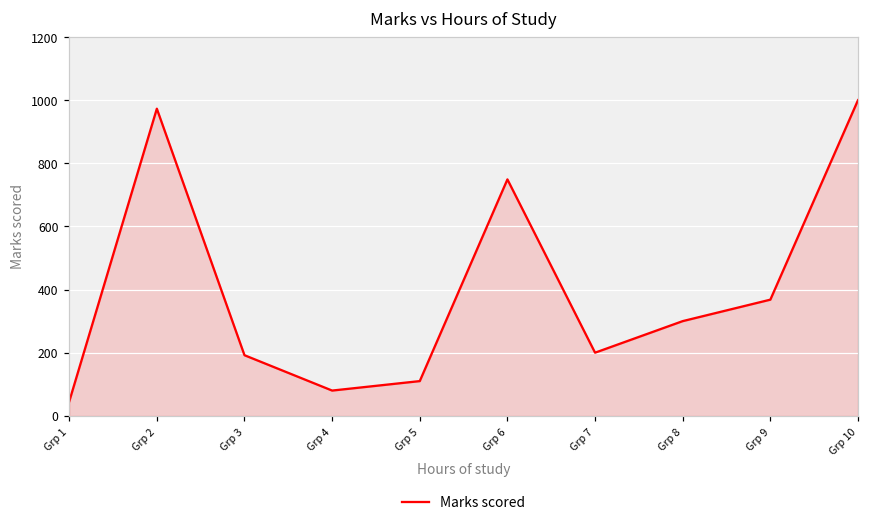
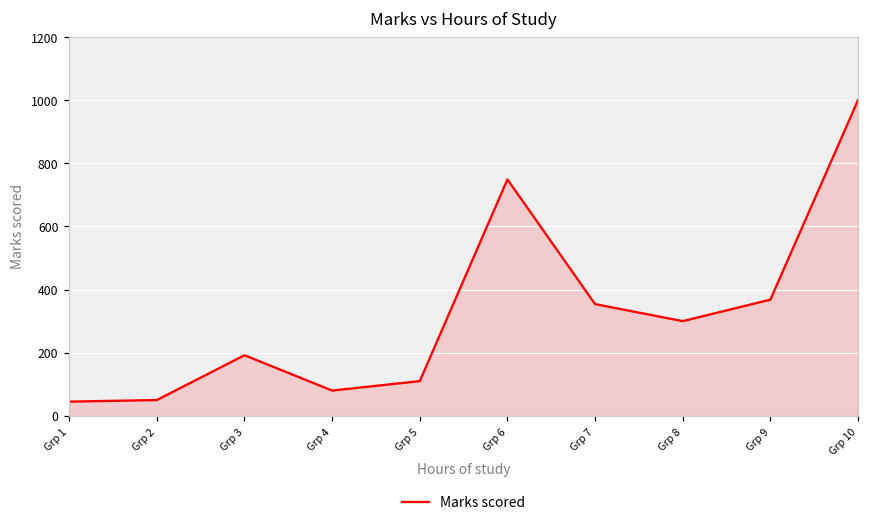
  {
    "Grp 1": 50,
-   "Grp 2": 970,
+   "Grp 2": 50,
    "Grp 3": 190,
    "Grp 4": 80,
    "Grp 5": 110,
    "Grp 6": 750,
-   "Grp 7": 200,
+   "Grp 7": 350,
    "Grp 8": 300,
    "Grp 9": 370,
    "Grp 10": 1000
  }
